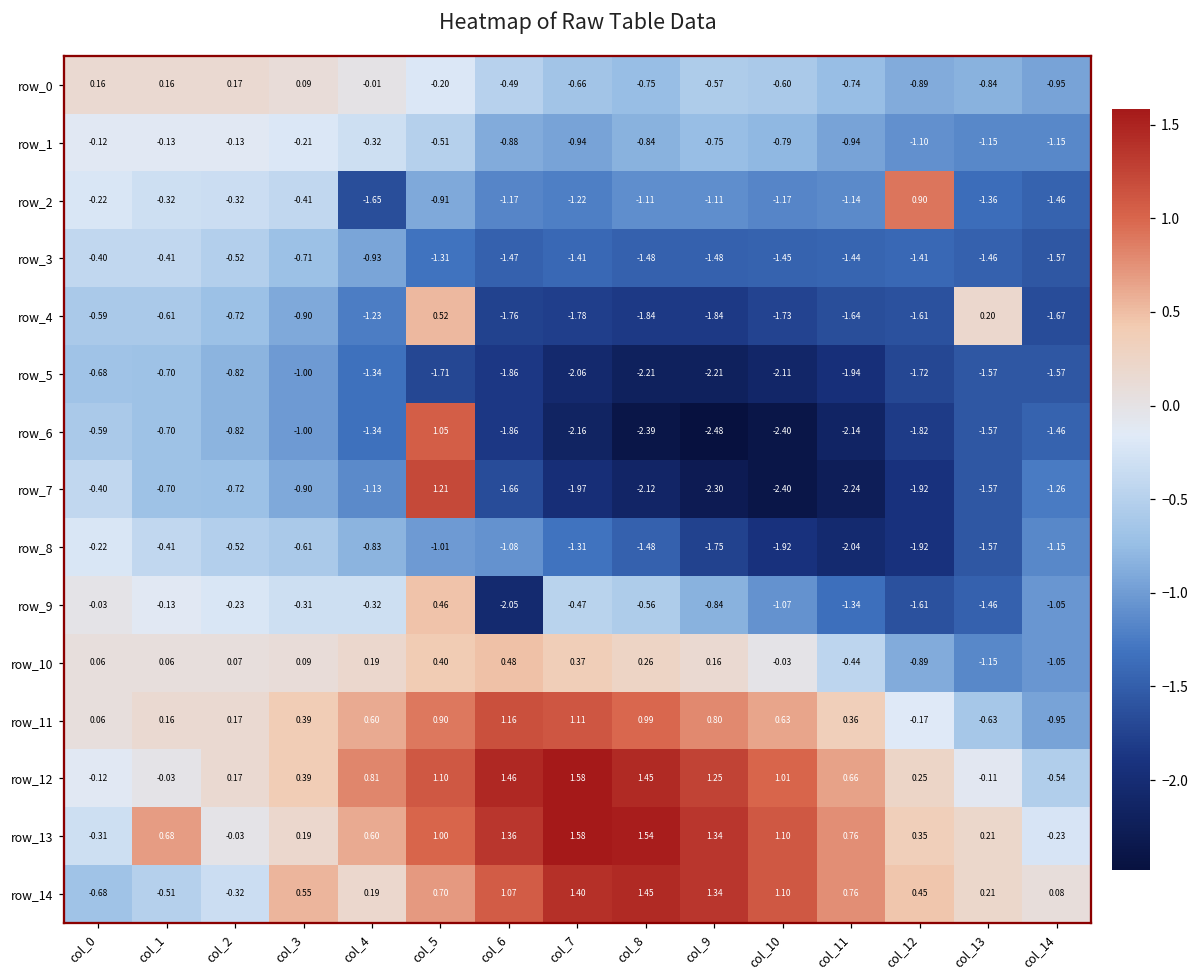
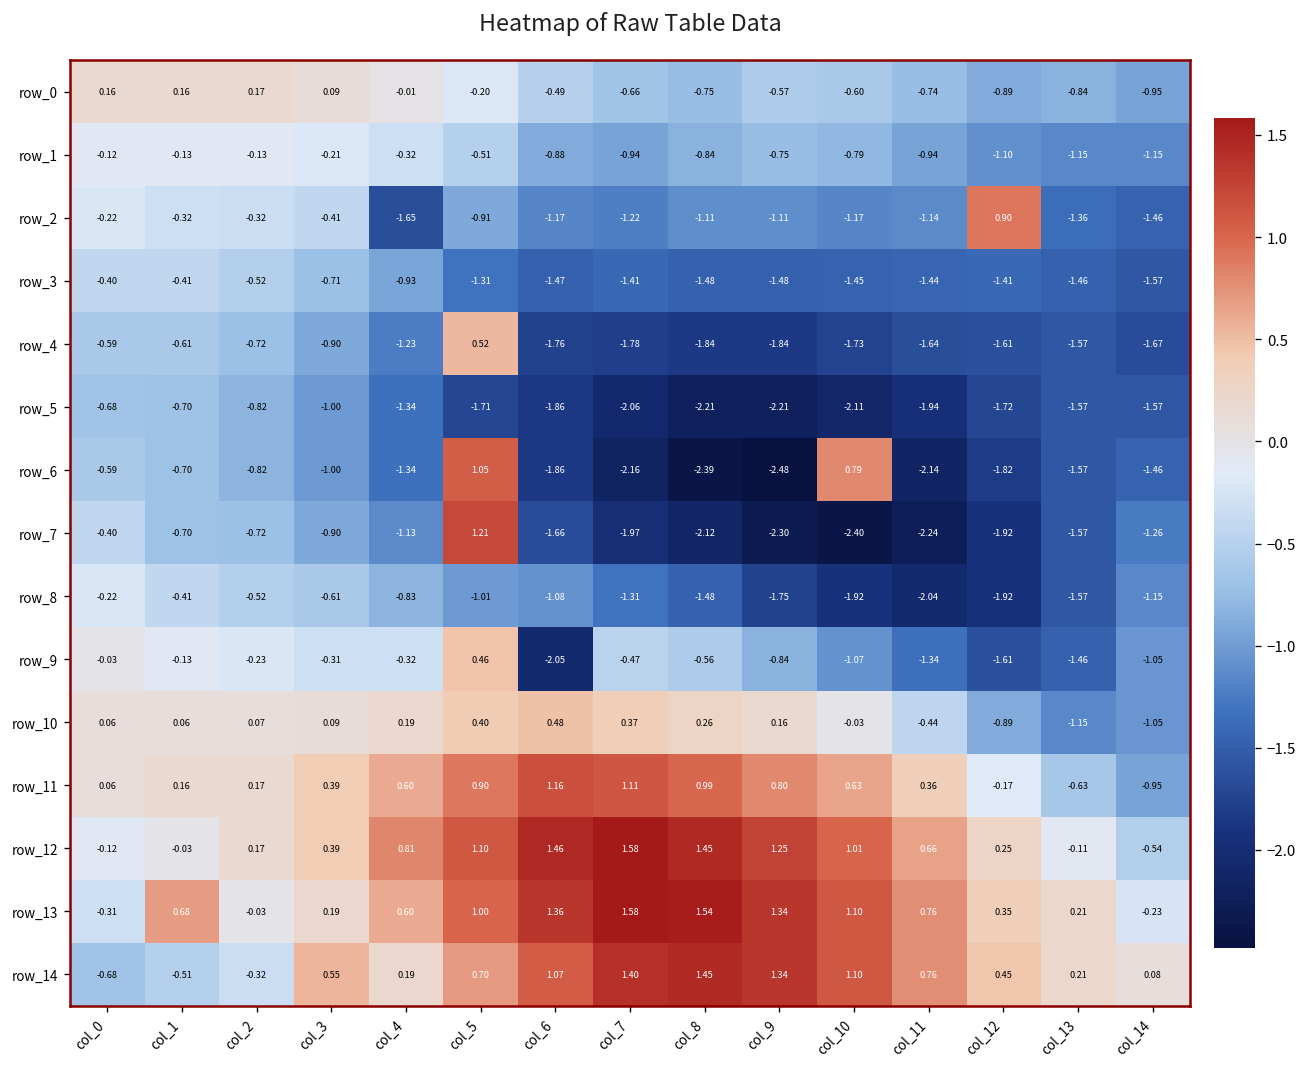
  {
    "row_4": {
      "col_0": -0.59,
      "col_1": -0.61,
      "col_2": -0.72,
      "col_3": -0.90,
      "col_4": -1.23,
      "col_5": 0.52,
      "col_6": -1.76,
      "col_7": -1.78,
      "col_8": -1.84,
      "col_9": -1.84,
      "col_10": -1.73,
      "col_11": -1.64,
      "col_12": -1.61,
-     "col_13": 0.20,
+     "col_13": -1.57,
      "col_14": -1.67
    },
    "row_6": {
      "col_0": -0.59,
      "col_1": -0.70,
      "col_2": -0.82,
      "col_3": -1.00,
      "col_4": -1.34,
      "col_5": 1.05,
      "col_6": -1.86,
      "col_7": -2.16,
      "col_8": -2.39,
      "col_9": -2.48,
-     "col_10": -2.40,
+     "col_10": 0.79,
      "col_11": -2.14,
      "col_12": -1.82,
      "col_13": -1.57,
      "col_14": -1.46
    }
  }
